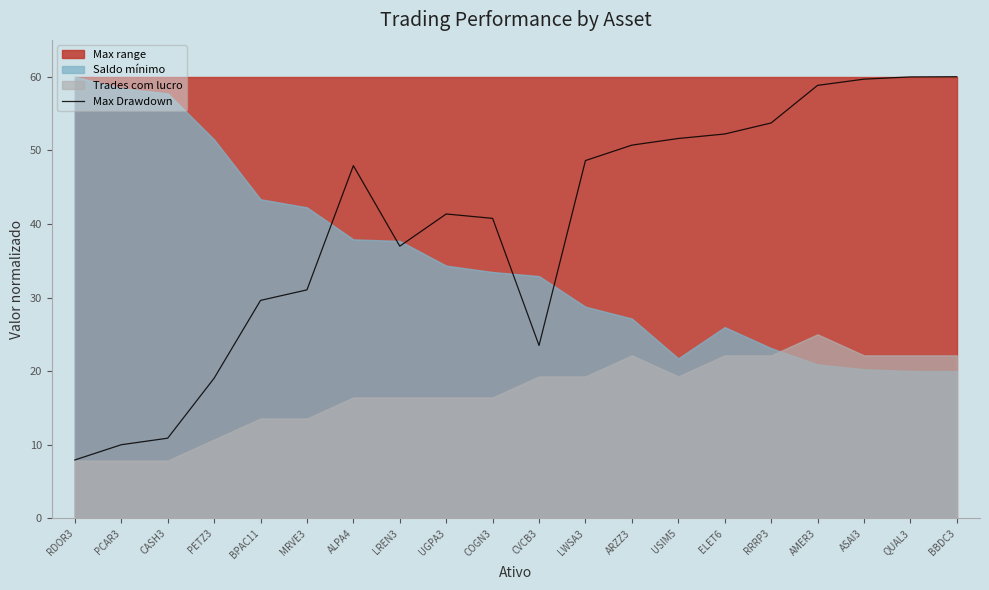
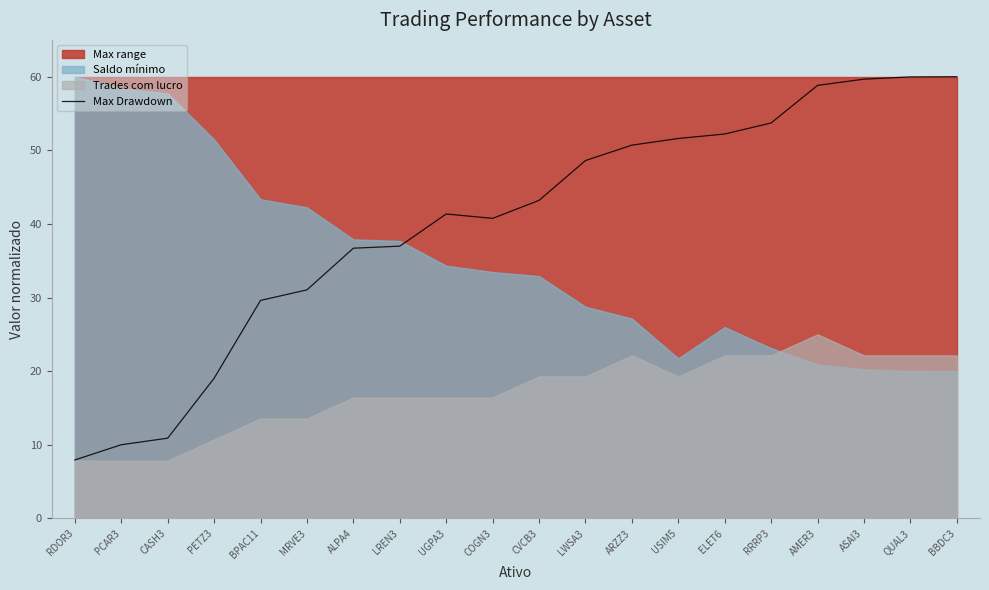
  {
    "Max Drawdown": {
      "PCAR3": 10,
      "CASH3": 11,
      "PETZ3": 19,
      "BPAC11": 30,
      "MRVE3": 31,
-     "ALPA4": 48,
+     "ALPA4": 37,
      "LREN3": 37,
      "UGPA3": 41,
      "COGN3": 41,
-     "CVCB3": 23,
+     "CVCB3": 43,
      "LWSA3": 49,
      "ARZZ3": 51,
      "USIM5": 52,
      "ELET6": 52,
      "RRRP3": 54,
      "AMER3": 59
    },
    "Max range": {
      "PETZ3": 60,
      "BPAC11": 60,
      "MRVE3": 60,
      "ALPA4": 60,
      "LREN3": 60,
      "UGPA3": 60,
      "COGN3": 60,
      "CVCB3": 60,
      "LWSA3": 60,
      "ARZZ3": 60,
      "USIM5": 60,
      "ELET6": 60,
      "RRRP3": 60,
      "AMER3": 60
    }
  }
